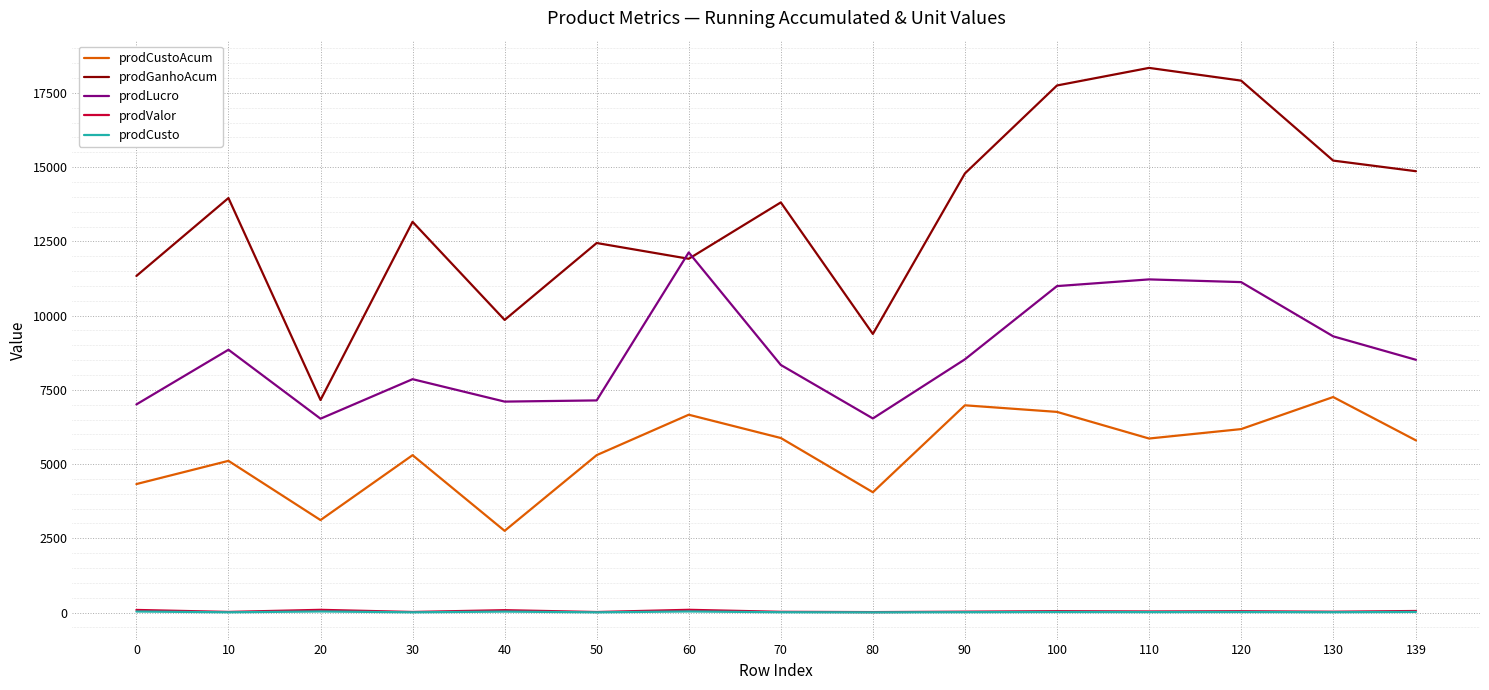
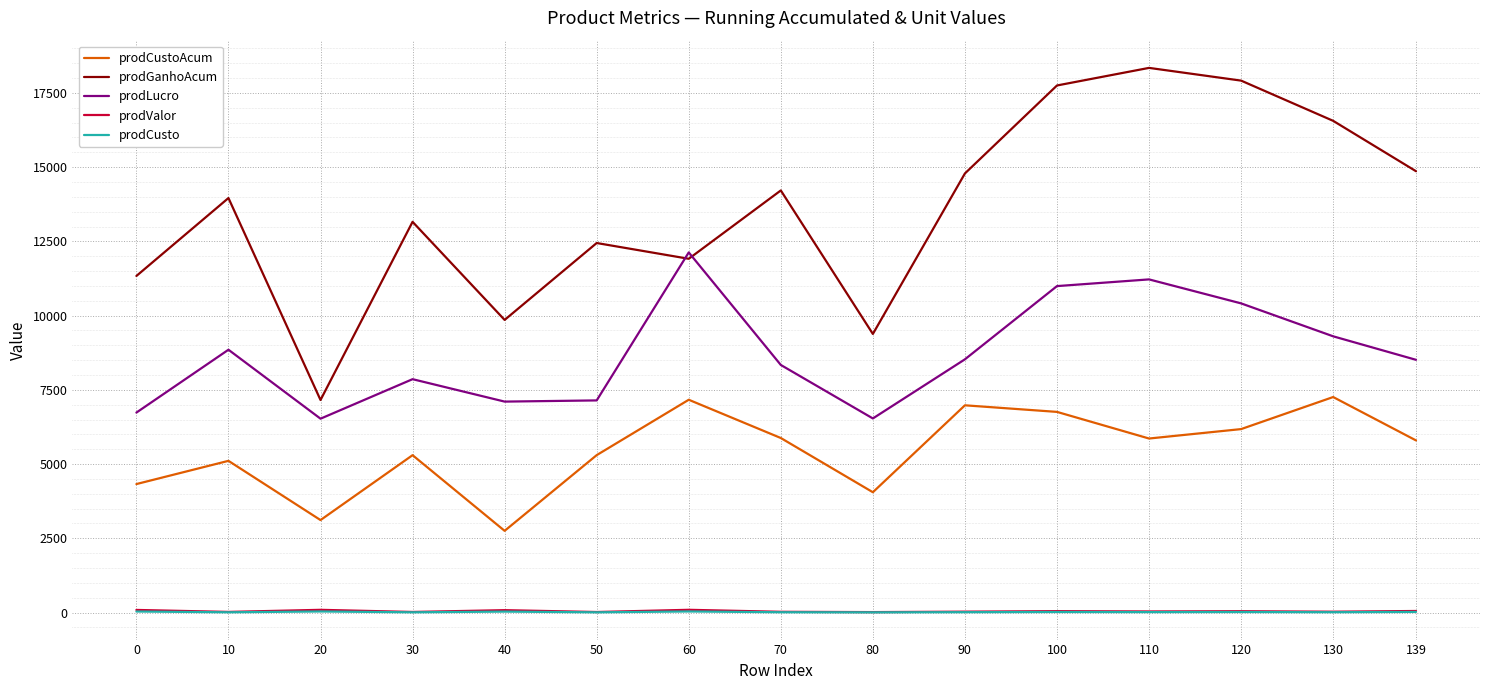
  {
    "prodCustoAcum": {
      "0": 4300,
      "10": 5100,
      "20": 3100,
      "30": 5300,
      "40": 2800,
      "50": 5300,
-     "60": 6700,
+     "60": 7200,
      "70": 5900,
      "80": 4100,
      "90": 7000,
      "100": 6800,
      "110": 5900,
      "120": 6200,
      "130": 7300,
      "139": 5800
    },
    "prodGanhoAcum": {
      "0": 11300,
      "10": 14000,
      "20": 7200,
      "30": 13200,
      "40": 9900,
      "50": 12400,
      "60": 11900,
-     "70": 13800,
+     "70": 14200,
      "80": 9400,
      "90": 14800,
      "100": 17800,
      "110": 18300,
      "120": 17900,
-     "130": 15200,
+     "130": 16600,
      "139": 14900
    },
    "prodLucro": {
-     "0": 7000,
+     "0": 6700,
      "10": 8900,
      "20": 6500,
      "30": 7900,
      "40": 7100,
      "50": 7100,
      "60": 12100,
      "70": 8300,
      "80": 6500,
      "90": 8500,
      "100": 11000,
      "110": 11200,
-     "120": 11100,
+     "120": 10400,
      "130": 9300,
      "139": 8500
    }
  }
